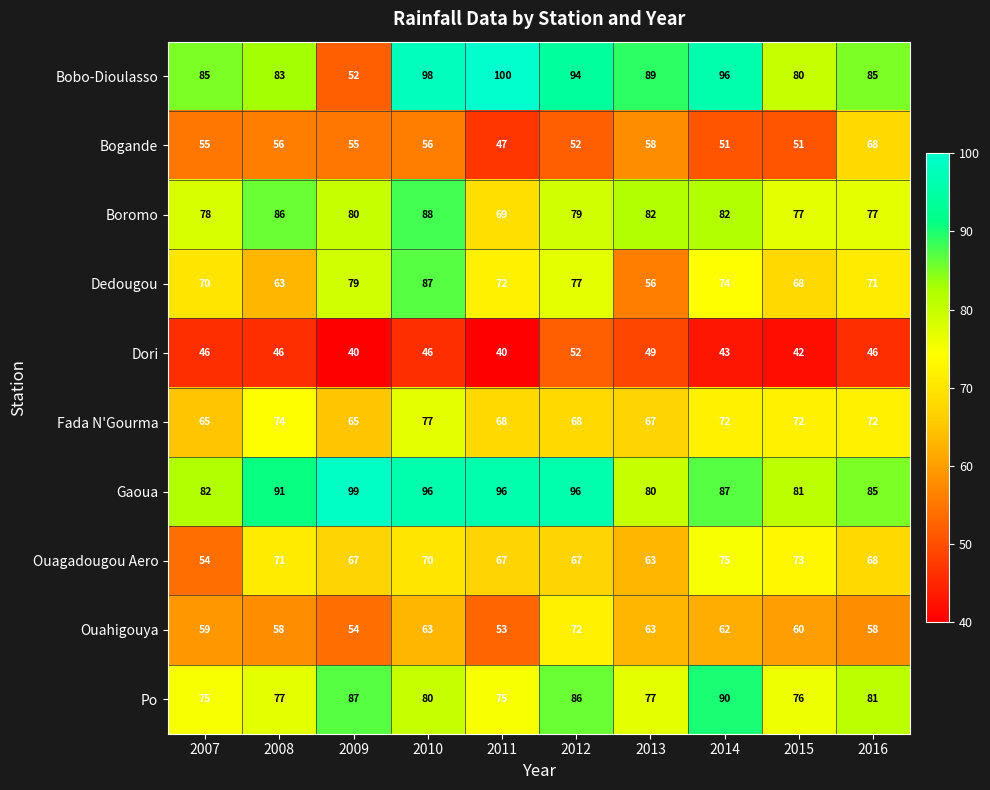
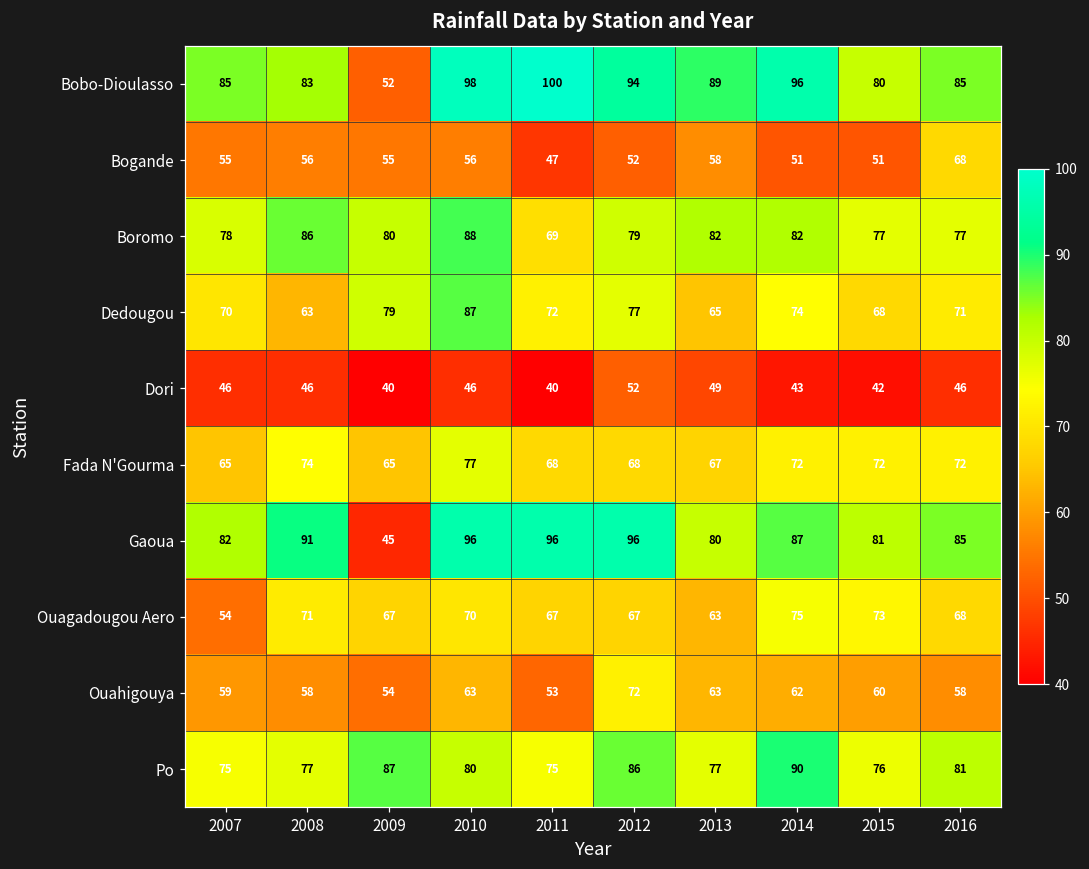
  {
    "Bobo-Dioulasso": {
      "2007": 85,
      "2008": 83,
      "2009": 52,
      "2010": 98,
      "2011": 100,
      "2012": 94,
      "2013": 89,
      "2014": 96,
      "2015": 80,
      "2016": 85
    },
    "Bogande": {
      "2007": 55,
      "2008": 56,
      "2009": 55,
      "2010": 56,
      "2011": 47,
      "2012": 52,
      "2013": 58,
      "2014": 51,
      "2015": 51,
      "2016": 68
    },
    "Boromo": {
      "2007": 78,
      "2008": 86,
      "2009": 80,
      "2010": 88,
      "2011": 69,
      "2012": 79,
      "2013": 82,
      "2014": 82,
      "2015": 77,
      "2016": 77
    },
    "Dedougou": {
      "2007": 70,
      "2008": 63,
      "2009": 79,
      "2010": 87,
      "2011": 72,
      "2012": 77,
-     "2013": 56,
+     "2013": 65,
      "2014": 74,
      "2015": 68,
      "2016": 71
    },
    "Dori": {
      "2007": 46,
      "2008": 46,
      "2009": 40,
      "2010": 46,
      "2011": 40,
      "2012": 52,
      "2013": 49,
      "2014": 43,
      "2015": 42,
      "2016": 46
    },
    "Fada N'Gourma": {
      "2007": 65,
      "2008": 74,
      "2009": 65,
      "2010": 77,
      "2011": 68,
      "2012": 68,
      "2013": 67,
      "2014": 72,
      "2015": 72,
      "2016": 72
    },
    "Gaoua": {
      "2007": 82,
      "2008": 91,
-     "2009": 99,
+     "2009": 45,
      "2010": 96,
      "2011": 96,
      "2012": 96,
      "2013": 80,
      "2014": 87,
      "2015": 81,
      "2016": 85
    },
    "Ouagadougou Aero": {
      "2007": 54,
      "2008": 71,
      "2009": 67,
      "2010": 70,
      "2011": 67,
      "2012": 67,
      "2013": 63,
      "2014": 75,
      "2015": 73,
      "2016": 68
    },
    "Ouahigouya": {
      "2007": 59,
      "2008": 58,
      "2009": 54,
      "2010": 63,
      "2011": 53,
      "2012": 72,
      "2013": 63,
      "2014": 62,
      "2015": 60,
      "2016": 58
    },
    "Po": {
      "2007": 75,
      "2008": 77,
      "2009": 87,
      "2010": 80,
      "2011": 75,
      "2012": 86,
      "2013": 77,
      "2014": 90,
      "2015": 76,
      "2016": 81
    }
  }
